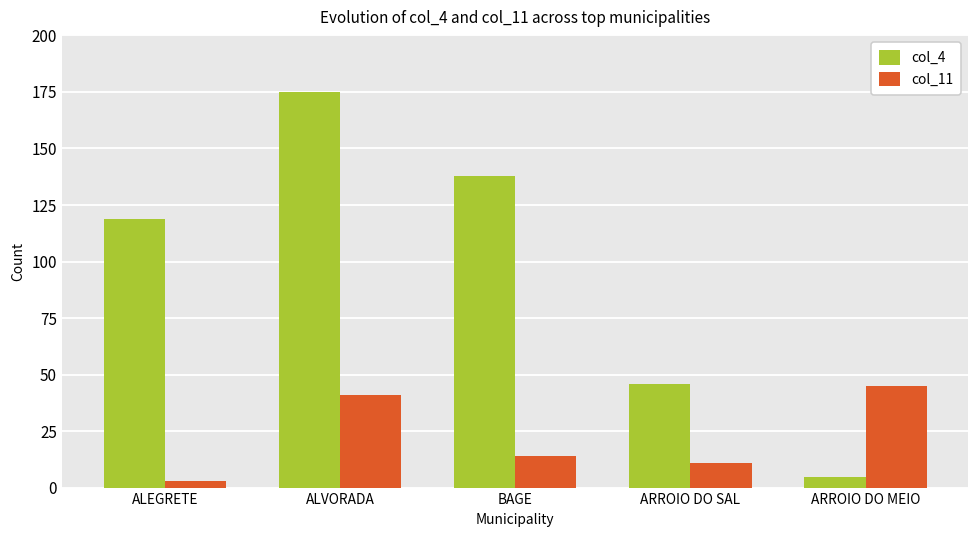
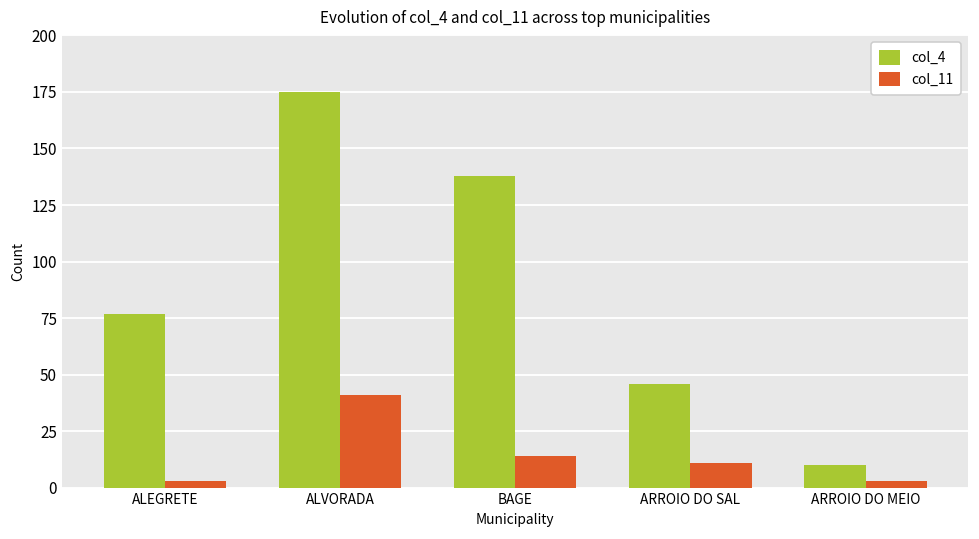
  {
    "col_4": {
-     "ALEGRETE": 119,
+     "ALEGRETE": 77,
      "ALVORADA": 175,
      "BAGE": 138,
      "ARROIO DO SAL": 46,
-     "ARROIO DO MEIO": 5
+     "ARROIO DO MEIO": 10
    },
    "col_11": {
      "ALEGRETE": 3,
      "ALVORADA": 41,
      "BAGE": 14,
      "ARROIO DO SAL": 11,
-     "ARROIO DO MEIO": 45
+     "ARROIO DO MEIO": 3
    }
  }
